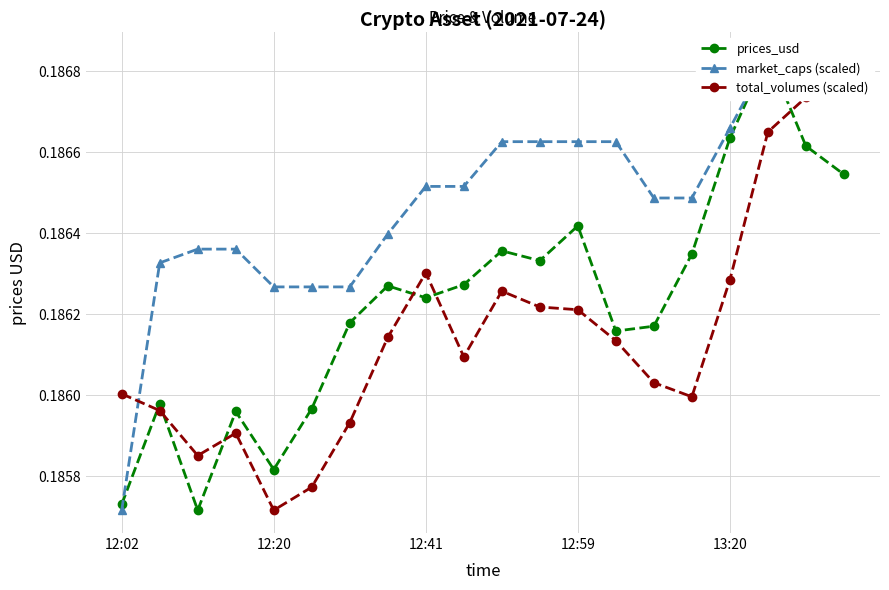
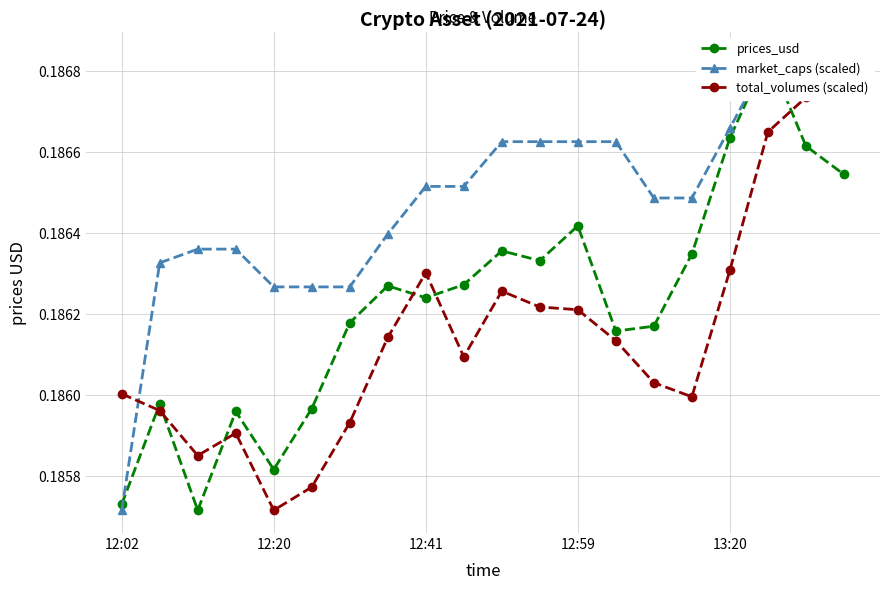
  {
    "prices_usd": {
      "12:02": 0.18573,
      "12:20": 0.18582,
      "12:41": 0.18624,
      "12:59": 0.18642,
      "13:20": 0.18663
    },
    "market_caps (scaled)": {
      "12:02": 0.18571,
      "12:20": 0.18627,
      "12:41": 0.18652,
      "12:59": 0.18663,
      "13:20": 0.18666
    },
    "total_volumes (scaled)": {
      "12:02": 0.18600,
      "12:20": 0.18571,
      "12:41": 0.18630,
      "12:59": 0.18621,
-     "13:20": 0.18628
+     "13:20": 0.18631
    }
  }
